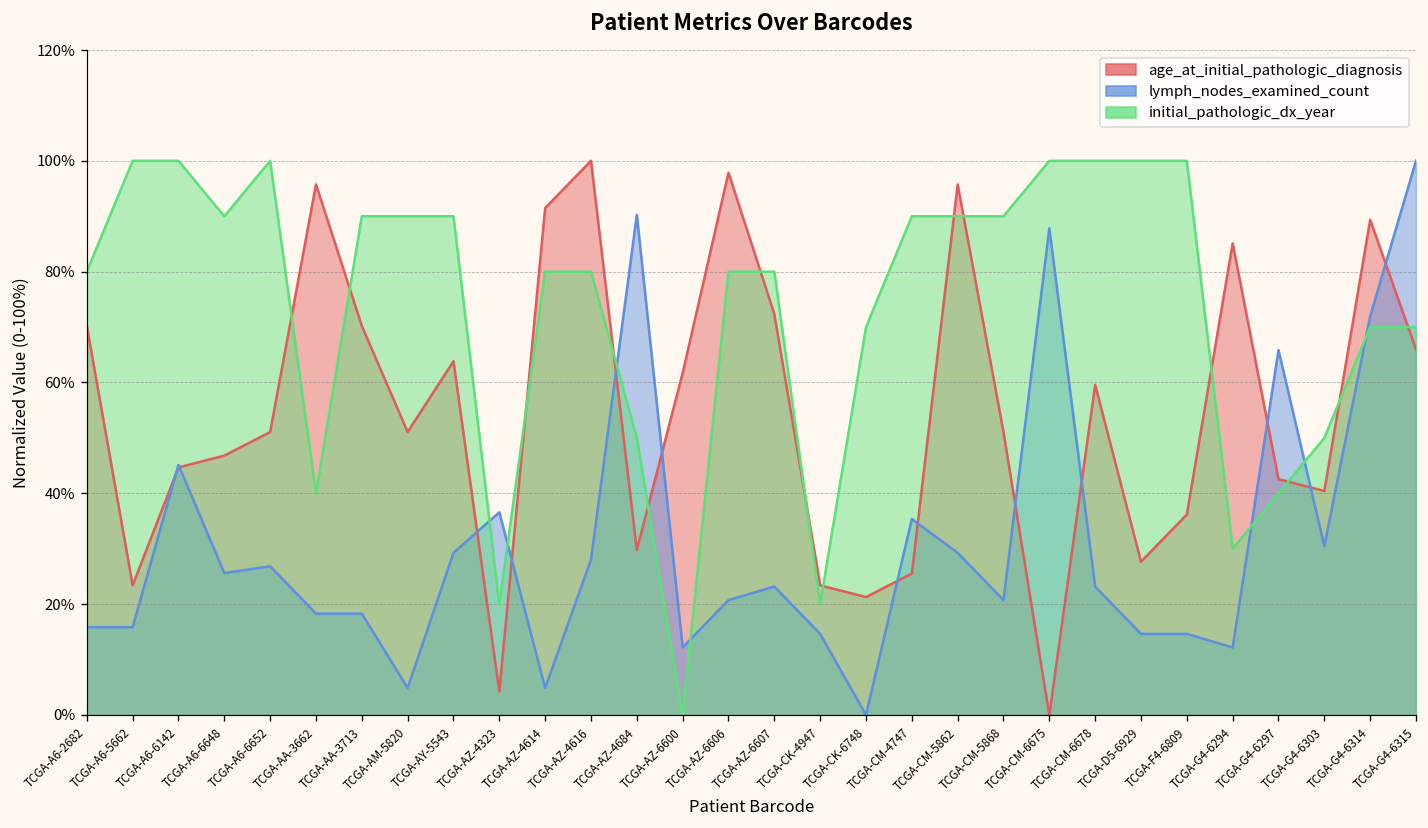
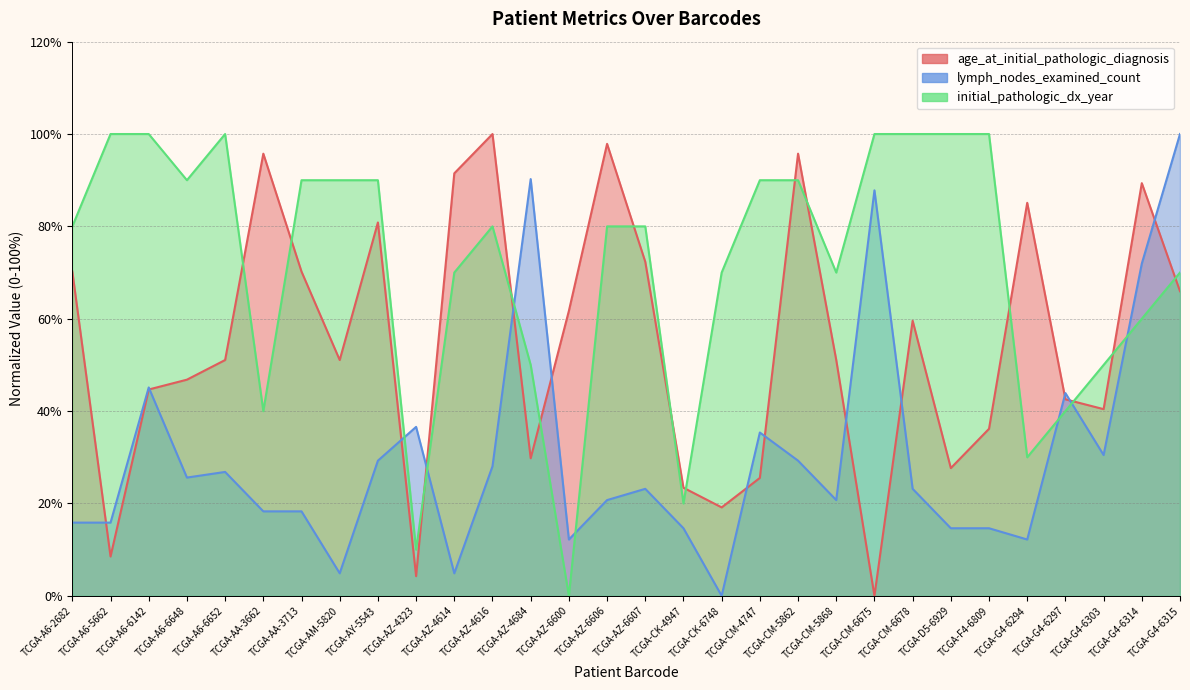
  {
    "age_at_initial_pathologic_diagnosis": {
      "TCGA-A6-2682": "70%",
-     "TCGA-A6-5662": "23%",
+     "TCGA-A6-5662": "9%",
      "TCGA-A6-6648": "47%",
      "TCGA-A6-6652": "51%",
      "TCGA-AA-3662": "96%",
      "TCGA-AA-3713": "70%",
      "TCGA-AM-5820": "51%",
-     "TCGA-AY-5543": "64%",
+     "TCGA-AY-5543": "81%",
      "TCGA-AZ-4323": "4%",
      "TCGA-AZ-4614": "91%",
      "TCGA-AZ-4616": "100%",
      "TCGA-AZ-4684": "30%",
      "TCGA-AZ-6600": "62%",
      "TCGA-AZ-6606": "98%",
      "TCGA-AZ-6607": "72%",
      "TCGA-CK-4947": "23%",
-     "TCGA-CK-6748": "21%",
+     "TCGA-CK-6748": "19%",
      "TCGA-CM-4747": "26%",
      "TCGA-CM-5862": "96%",
      "TCGA-CM-5868": "51%",
      "TCGA-CM-6675": "0%",
      "TCGA-CM-6678": "60%",
      "TCGA-D5-6929": "28%",
      "TCGA-F4-6809": "36%",
      "TCGA-G4-6294": "85%",
      "TCGA-G4-6297": "43%",
      "TCGA-G4-6303": "40%",
      "TCGA-G4-6314": "89%",
      "TCGA-G4-6315": "66%"
    },
    "lymph_nodes_examined_count": {
      "TCGA-A6-2682": "16%",
      "TCGA-A6-5662": "16%",
      "TCGA-A6-6648": "26%",
      "TCGA-A6-6652": "27%",
      "TCGA-AA-3662": "18%",
      "TCGA-AA-3713": "18%",
      "TCGA-AM-5820": "5%",
      "TCGA-AY-5543": "29%",
      "TCGA-AZ-4323": "37%",
      "TCGA-AZ-4614": "5%",
      "TCGA-AZ-4616": "28%",
      "TCGA-AZ-4684": "90%",
      "TCGA-AZ-6600": "12%",
      "TCGA-AZ-6606": "21%",
      "TCGA-AZ-6607": "23%",
      "TCGA-CK-4947": "15%",
      "TCGA-CK-6748": "0%",
      "TCGA-CM-4747": "35%",
      "TCGA-CM-5862": "29%",
      "TCGA-CM-5868": "21%",
      "TCGA-CM-6675": "88%",
      "TCGA-CM-6678": "23%",
      "TCGA-D5-6929": "15%",
      "TCGA-F4-6809": "15%",
      "TCGA-G4-6294": "12%",
-     "TCGA-G4-6297": "66%",
+     "TCGA-G4-6297": "44%",
      "TCGA-G4-6303": "30%",
      "TCGA-G4-6314": "72%",
      "TCGA-G4-6315": "100%"
    },
    "initial_pathologic_dx_year": {
      "TCGA-A6-2682": "80%",
      "TCGA-A6-5662": "100%",
      "TCGA-A6-6142": "100%",
      "TCGA-A6-6648": "90%",
      "TCGA-A6-6652": "100%",
      "TCGA-AA-3662": "40%",
      "TCGA-AA-3713": "90%",
      "TCGA-AM-5820": "90%",
      "TCGA-AY-5543": "90%",
-     "TCGA-AZ-4323": "20%",
-     "TCGA-AZ-4614": "80%",
+     "TCGA-AZ-4323": "10%",
+     "TCGA-AZ-4614": "70%",
      "TCGA-AZ-4616": "80%",
      "TCGA-AZ-4684": "50%",
      "TCGA-AZ-6600": "0%",
      "TCGA-AZ-6606": "80%",
      "TCGA-AZ-6607": "80%",
      "TCGA-CK-4947": "20%",
      "TCGA-CK-6748": "70%",
      "TCGA-CM-4747": "90%",
      "TCGA-CM-5862": "90%",
-     "TCGA-CM-5868": "90%",
+     "TCGA-CM-5868": "70%",
      "TCGA-CM-6675": "100%",
      "TCGA-CM-6678": "100%",
      "TCGA-D5-6929": "100%",
      "TCGA-F4-6809": "100%",
      "TCGA-G4-6294": "30%",
      "TCGA-G4-6297": "40%",
      "TCGA-G4-6303": "50%",
-     "TCGA-G4-6314": "70%",
+     "TCGA-G4-6314": "60%",
      "TCGA-G4-6315": "70%"
    }
  }
